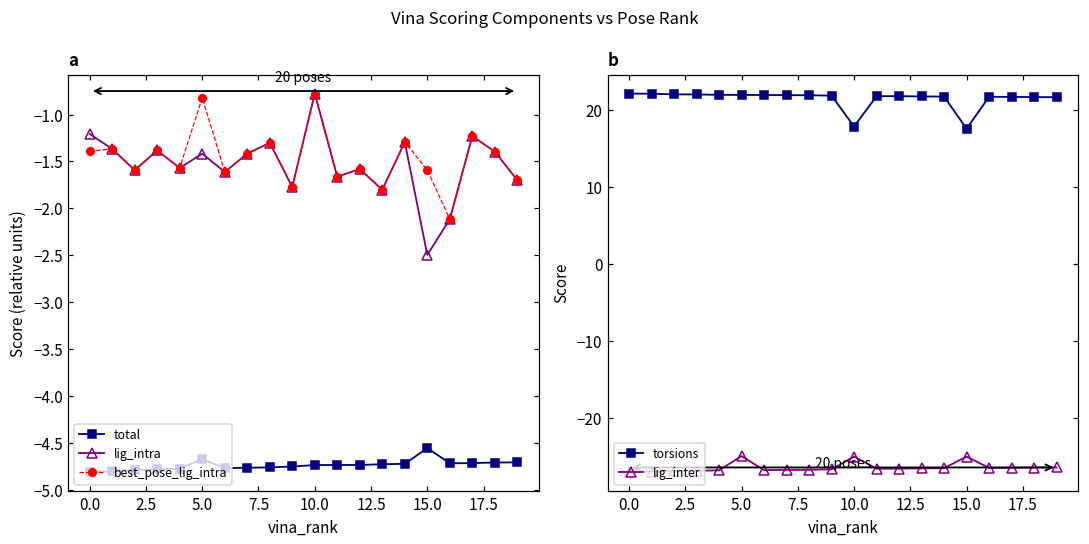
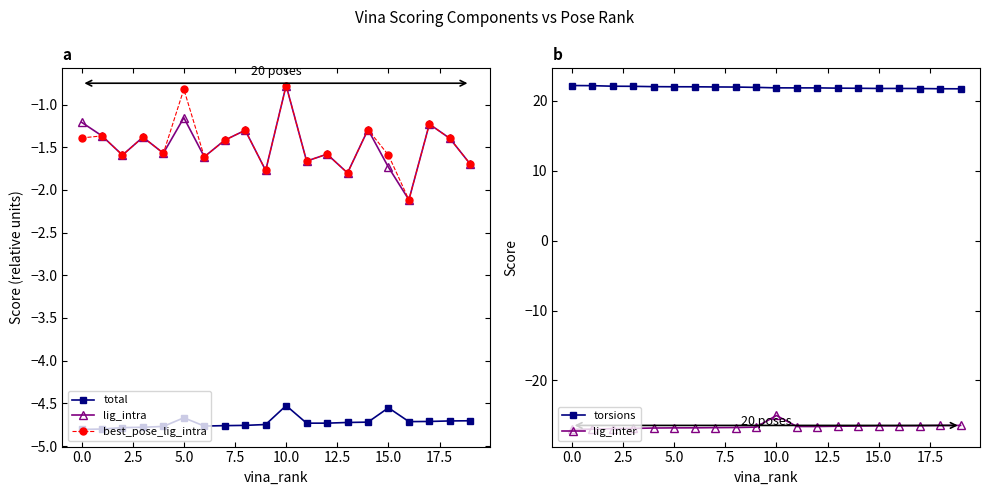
  {
    "a": {
      "total": {
-       "10.0": -4.7,
+       "10.0": -4.5,
        "15.0": -4.6
      },
      "lig_intra": {
        "0.0": -1.2,
-       "5.0": -1.4,
-       "15.0": -2.5
+       "5.0": -1.2,
+       "15.0": -1.7
      },
      "best_pose_lig_intra": {
        "0.0": -1.4,
        "5.0": -0.8,
        "15.0": -1.6
      }
    },
    "b": {
      "torsions": {
        "0.0": 22,
        "5.0": 22,
-       "10.0": 18,
-       "15.0": 18
+       "10.0": 22,
+       "15.0": 22
      },
      "lig_inter": {
-       "5.0": -25,
-       "15.0": -25
+       "5.0": -27,
+       "15.0": -26
      }
    }
  }
